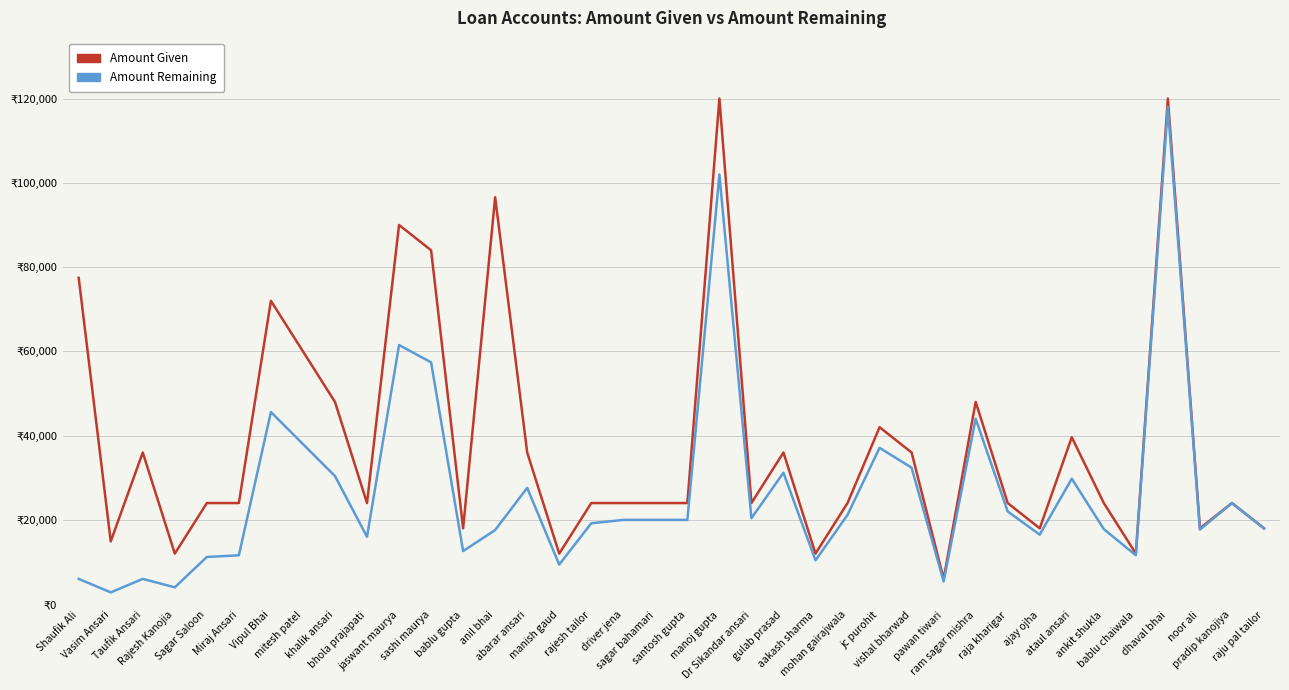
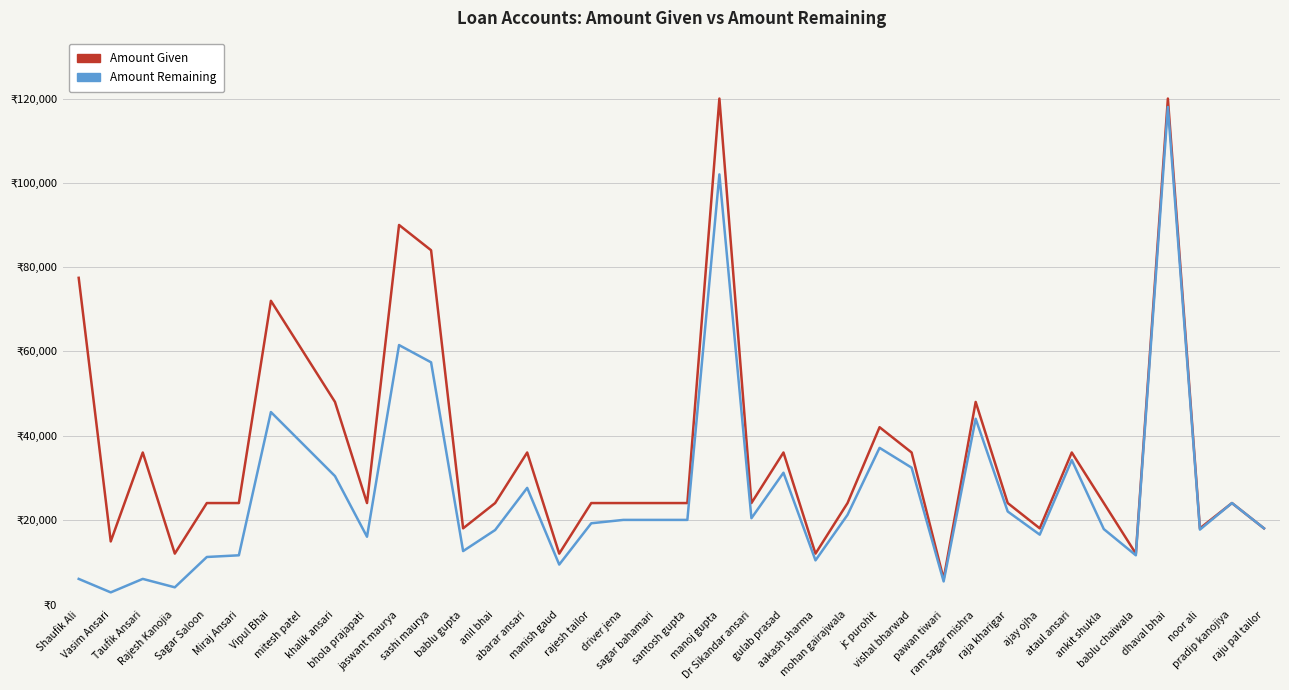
  {
    "Amount Given": {
      "Shaufik Ali": "₹77,000",
      "Vasim Ansari": "₹15,000",
      "Taufik Ansari": "₹36,000",
      "Rajesh Kanojia": "₹12,000",
      "Sagar Saloon": "₹24,000",
      "Miraj Ansari": "₹24,000",
      "Vipul Bhai": "₹72,000",
      "mitesh patel": "₹60,000",
      "khalik ansari": "₹48,000",
      "bhola prajapati": "₹24,000",
      "jaswant maurya": "₹90,000",
      "sashi maurya": "₹84,000",
      "bablu gupta": "₹18,000",
-     "anil bhai": "₹97,000",
+     "anil bhai": "₹24,000",
      "abarar ansari": "₹36,000",
      "manish gaud": "₹12,000",
      "rajesh tailor": "₹24,000",
      "driver jena": "₹24,000",
      "sagar bahamari": "₹24,000",
      "santosh gupta": "₹24,000",
      "manoj gupta": "₹120,000",
      "Dr Sikandar ansari": "₹24,000",
      "gulab prasad": "₹36,000",
      "aakash sharma": "₹12,000",
      "mohan gairajwala": "₹24,000",
      "jc purohit": "₹42,000",
      "vishal bharwad": "₹36,000",
      "ram sagar mishra": "₹48,000",
      "raja kharigar": "₹24,000",
      "ajay ojha": "₹18,000",
-     "ataul ansari": "₹40,000",
+     "ataul ansari": "₹36,000",
      "ankit shukla": "₹24,000",
      "dhaval bhai": "₹120,000"
    },
    "Amount Remaining": {
      "Shaufik Ali": "₹6,000",
      "Vasim Ansari": "₹3,000",
      "Taufik Ansari": "₹6,000",
      "Rajesh Kanojia": "₹4,000",
      "Sagar Saloon": "₹11,000",
      "Miraj Ansari": "₹12,000",
      "Vipul Bhai": "₹46,000",
      "mitesh patel": "₹38,000",
      "khalik ansari": "₹30,000",
      "bhola prajapati": "₹16,000",
      "jaswant maurya": "₹62,000",
      "sashi maurya": "₹57,000",
      "bablu gupta": "₹13,000",
      "anil bhai": "₹18,000",
      "abarar ansari": "₹28,000",
      "manish gaud": "₹9,000",
      "rajesh tailor": "₹19,000",
      "driver jena": "₹20,000",
      "sagar bahamari": "₹20,000",
      "santosh gupta": "₹20,000",
      "manoj gupta": "₹102,000",
      "Dr Sikandar ansari": "₹20,000",
      "gulab prasad": "₹31,000",
      "aakash sharma": "₹10,000",
      "mohan gairajwala": "₹21,000",
      "jc purohit": "₹37,000",
      "vishal bharwad": "₹32,000",
      "ram sagar mishra": "₹44,000",
      "raja kharigar": "₹22,000",
      "ajay ojha": "₹17,000",
-     "ataul ansari": "₹30,000",
+     "ataul ansari": "₹34,000",
      "ankit shukla": "₹18,000",
      "dhaval bhai": "₹118,000"
    }
  }
